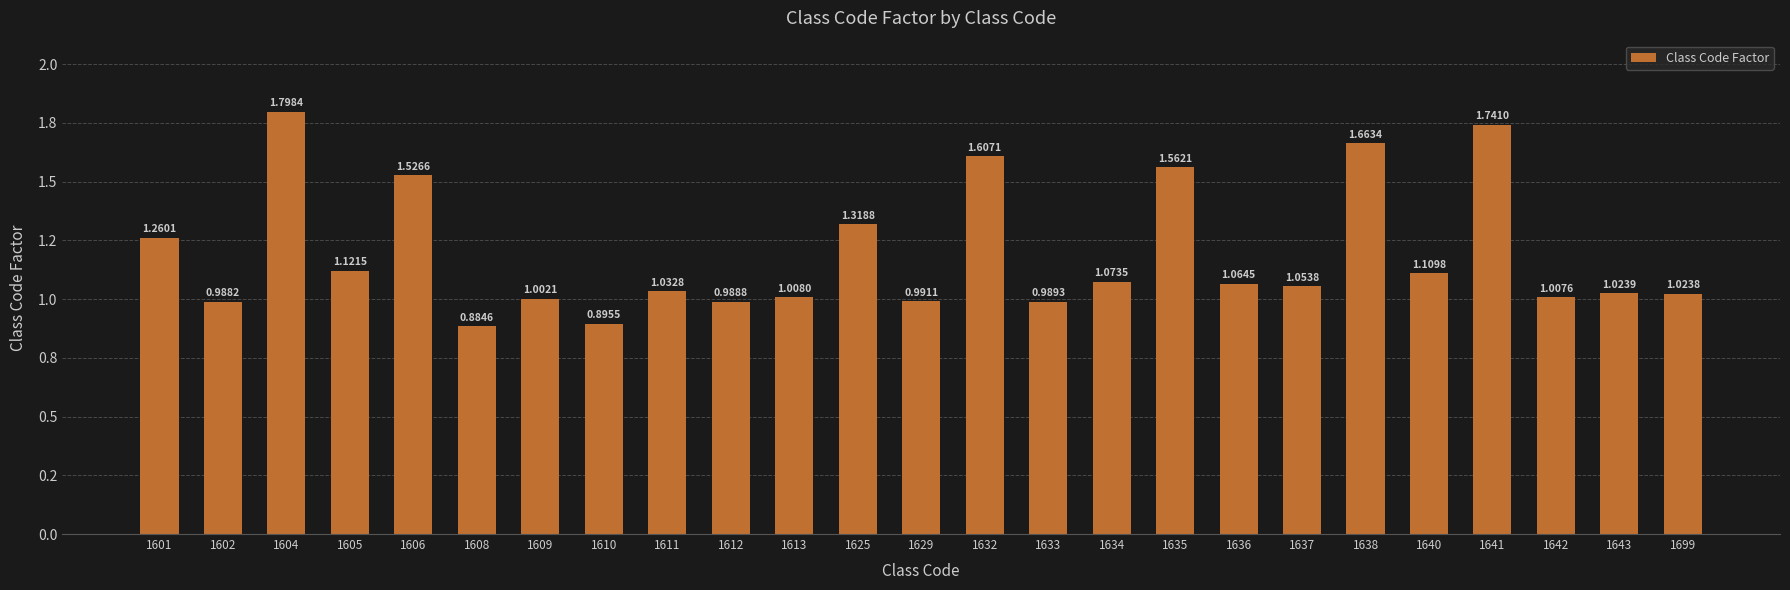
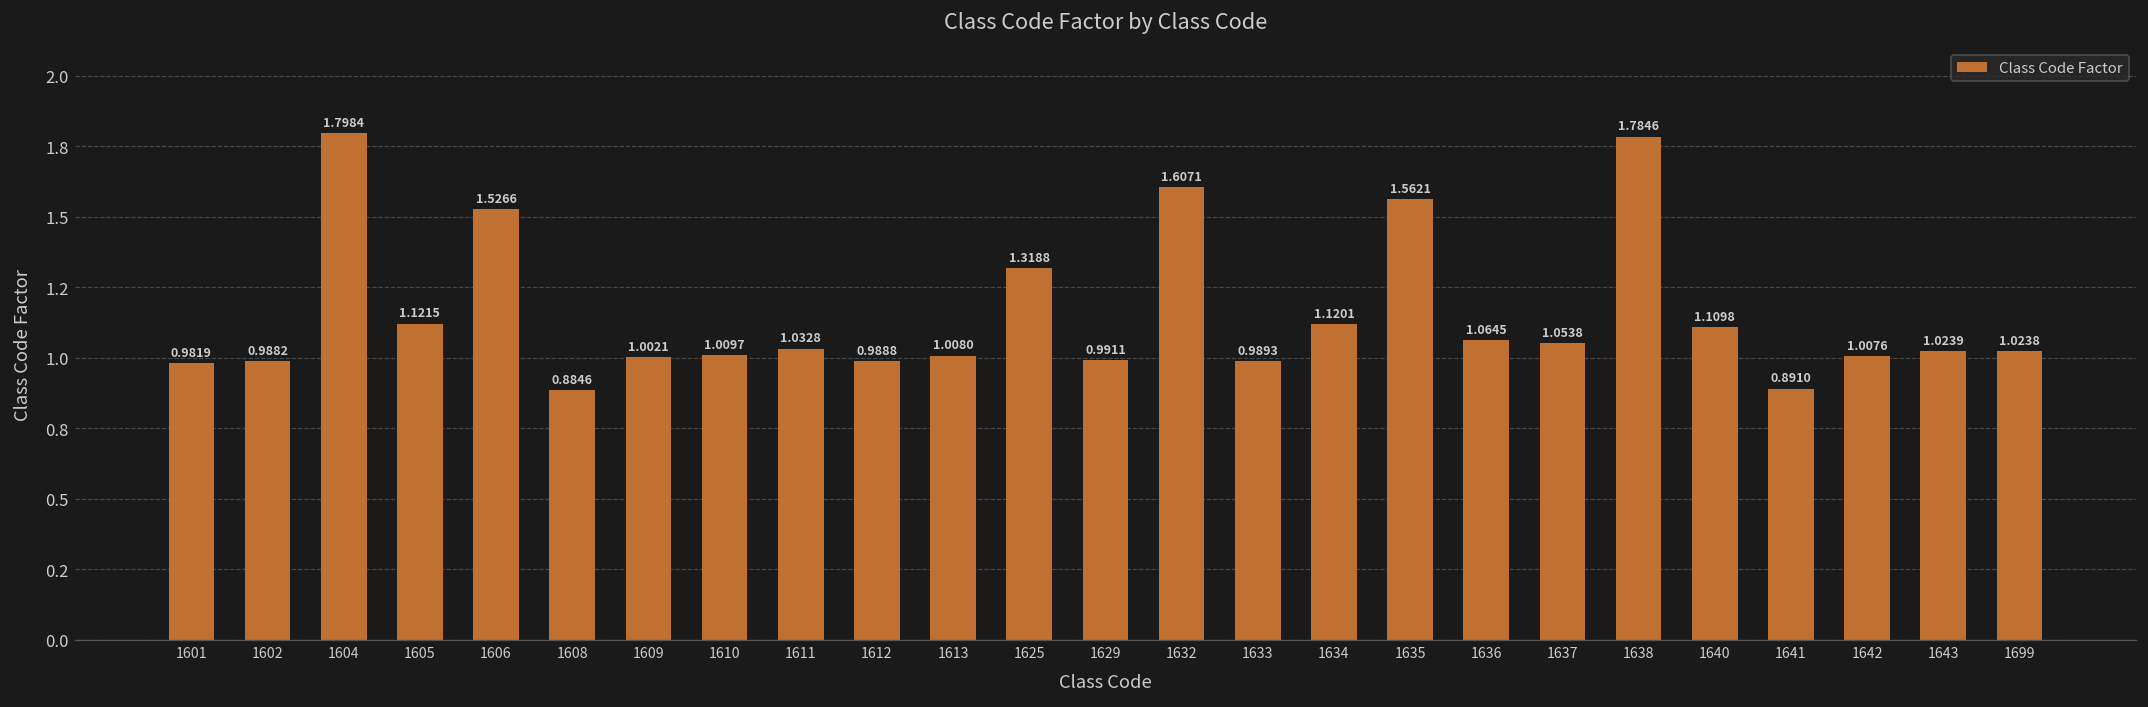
  {
-   "1601": 1.2601,
+   "1601": 0.9819,
    "1602": 0.9882,
    "1604": 1.7984,
    "1605": 1.1215,
    "1606": 1.5266,
    "1608": 0.8846,
    "1609": 1.0021,
-   "1610": 0.8955,
+   "1610": 1.0097,
    "1611": 1.0328,
    "1612": 0.9888,
    "1613": 1.0080,
    "1625": 1.3188,
    "1629": 0.9911,
    "1632": 1.6071,
    "1633": 0.9893,
-   "1634": 1.0735,
+   "1634": 1.1201,
    "1635": 1.5621,
    "1636": 1.0645,
    "1637": 1.0538,
-   "1638": 1.6634,
+   "1638": 1.7846,
    "1640": 1.1098,
-   "1641": 1.7410,
+   "1641": 0.8910,
    "1642": 1.0076,
    "1643": 1.0239,
    "1699": 1.0238
  }
